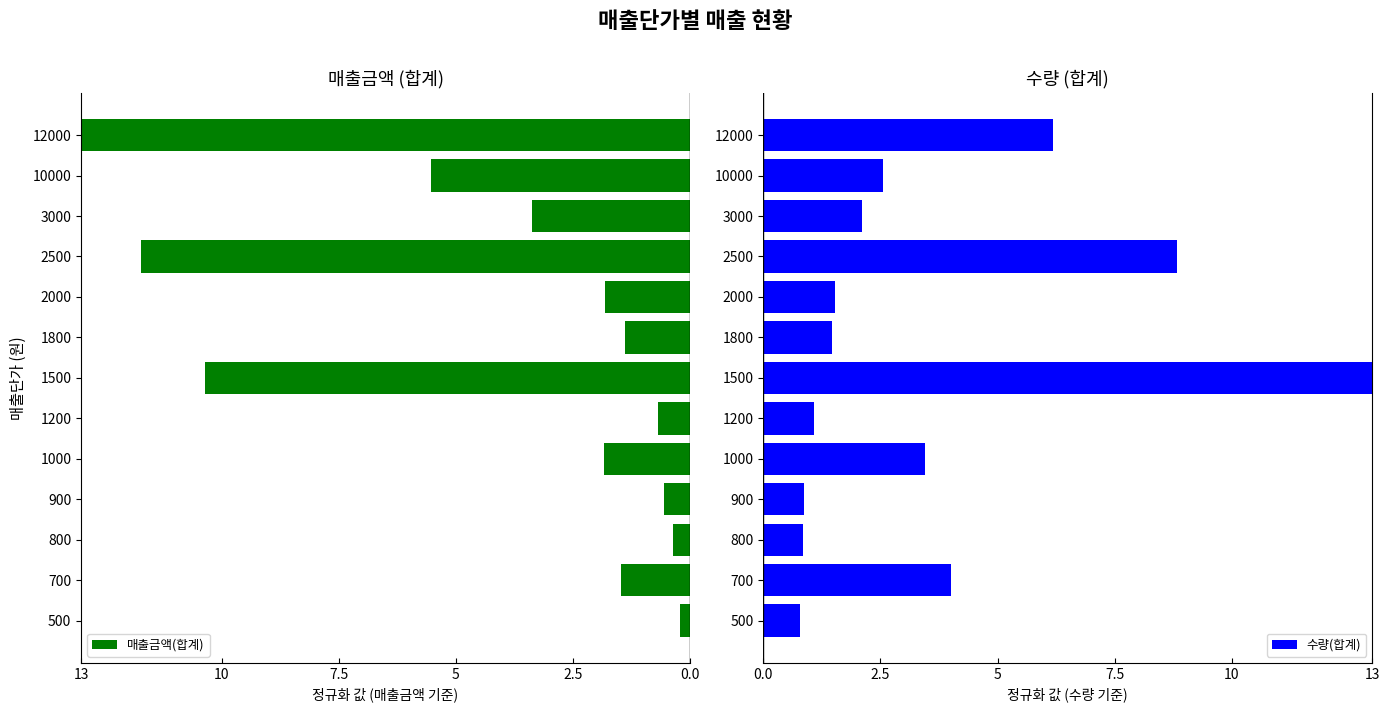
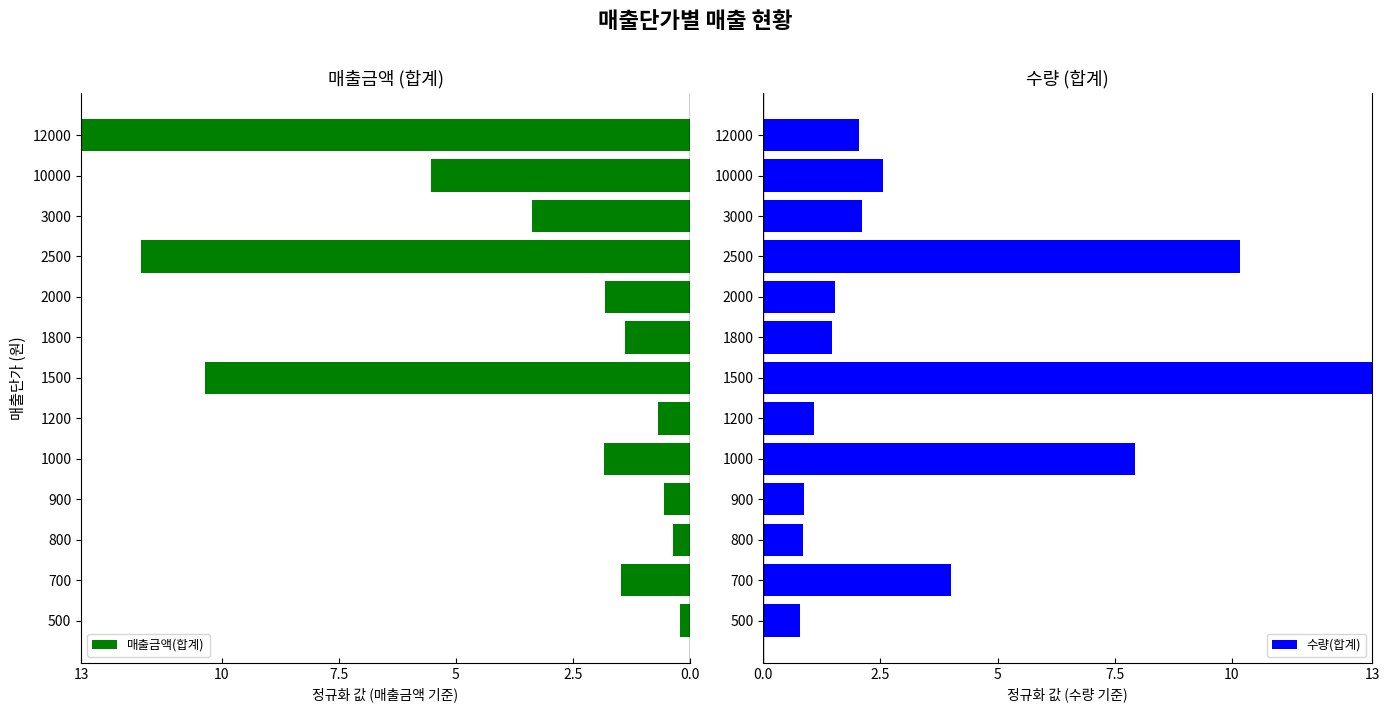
  {
    "수량 (합계)": {
-     "12000": 6.2,
+     "12000": 2.0,
      "10000": 2.6,
      "3000": 2.1,
-     "2500": 8.8,
+     "2500": 10.2,
      "2000": 1.5,
      "1800": 1.5,
      "1500": 13.0,
      "1200": 1.1,
-     "1000": 3.5,
+     "1000": 7.9,
      "900": 0.9,
      "800": 0.8,
      "700": 4.0,
      "500": 0.8
    }
  }
